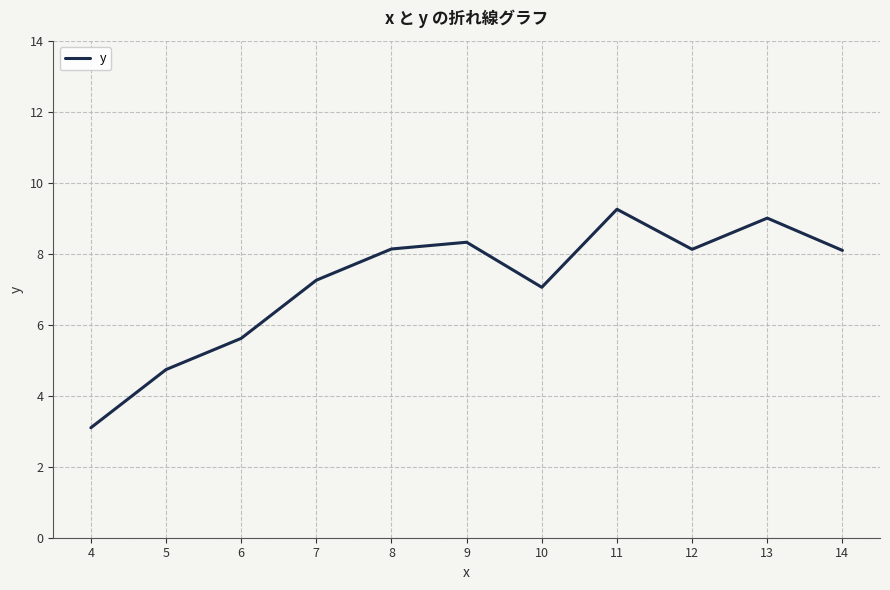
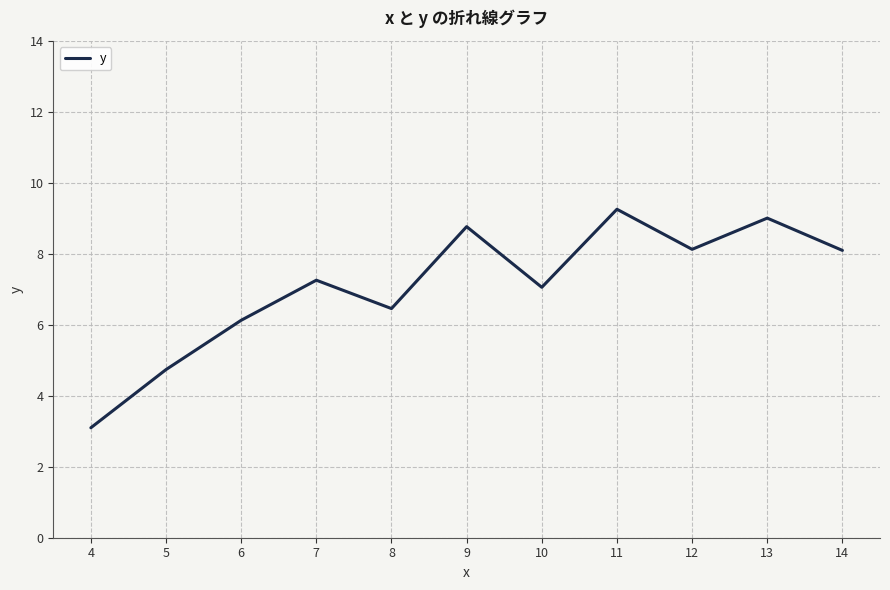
  {
    "4": 3.1,
    "5": 4.7,
-   "6": 5.6,
+   "6": 6.1,
    "7": 7.3,
-   "8": 8.1,
-   "9": 8.3,
+   "8": 6.5,
+   "9": 8.8,
    "10": 7.1,
    "11": 9.3,
    "12": 8.1,
    "13": 9.0,
    "14": 8.1
  }
